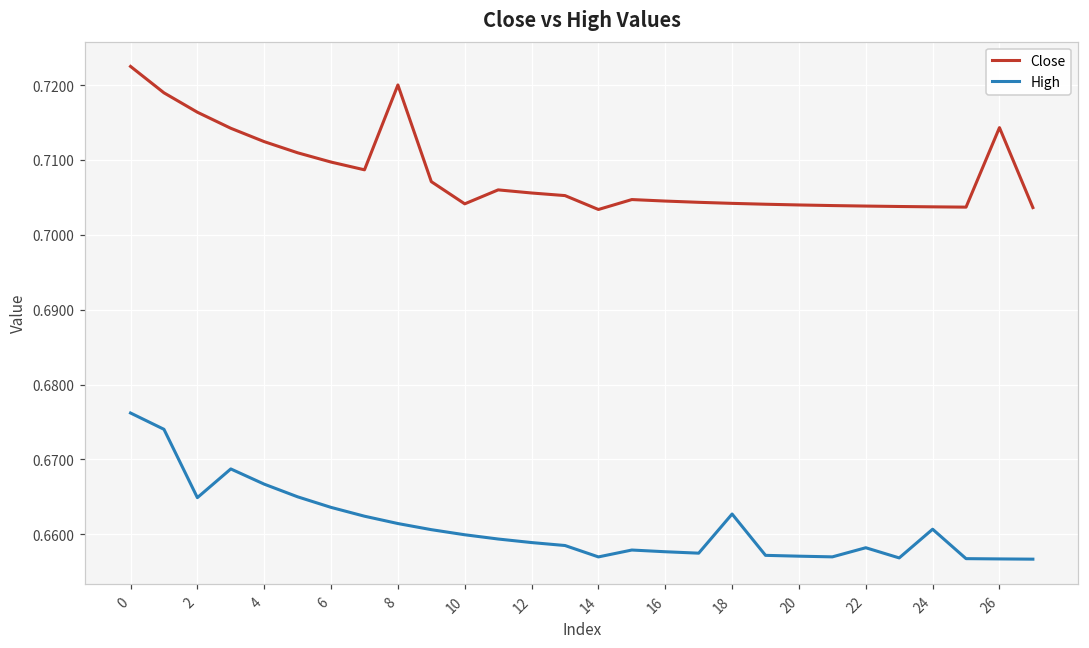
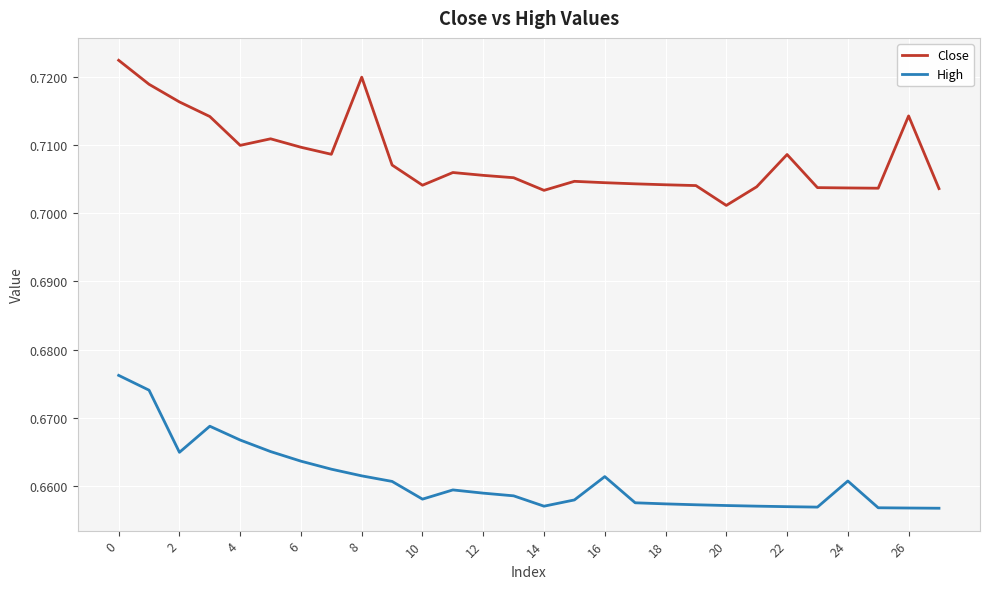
  {
    "Close": {
      "0": 0.722,
      "2": 0.716,
-     "4": 0.712,
+     "4": 0.710,
      "6": 0.710,
      "8": 0.720,
      "10": 0.704,
      "12": 0.706,
      "14": 0.703,
      "16": 0.705,
      "18": 0.704,
-     "20": 0.704,
-     "22": 0.704,
+     "20": 0.701,
+     "22": 0.709,
      "24": 0.704,
      "26": 0.714
    },
    "High": {
      "0": 0.676,
      "2": 0.665,
      "4": 0.667,
      "6": 0.664,
      "8": 0.661,
-     "10": 0.660,
+     "10": 0.658,
      "12": 0.659,
      "14": 0.657,
-     "16": 0.658,
-     "18": 0.663,
+     "16": 0.661,
+     "18": 0.657,
      "20": 0.657,
-     "22": 0.658,
+     "22": 0.657,
      "24": 0.661,
      "26": 0.657
    }
  }
